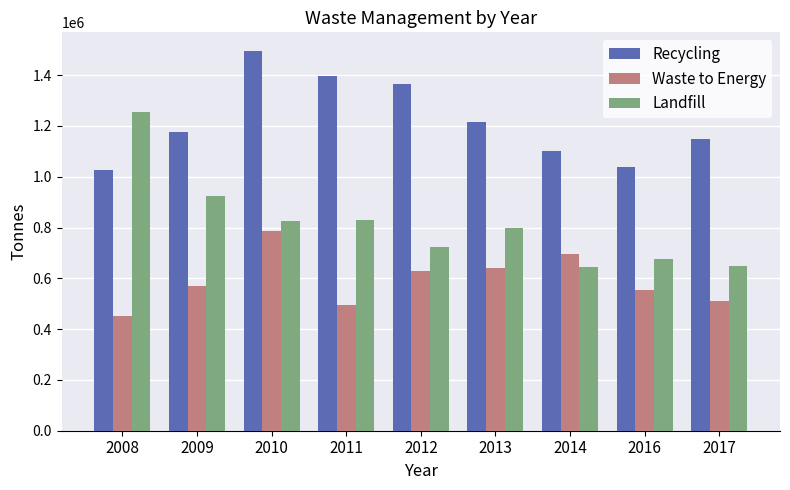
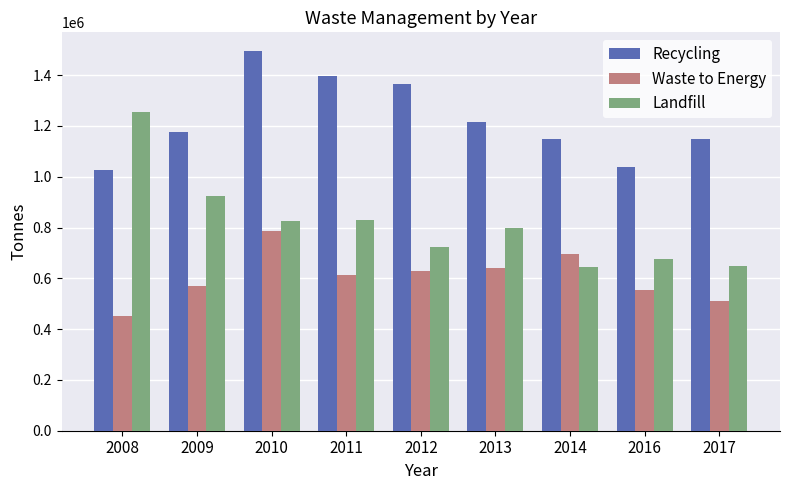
  {
    "Recycling": {
      "2008": 1030000,
      "2009": 1180000,
      "2010": 1490000,
      "2011": 1400000,
      "2012": 1360000,
      "2013": 1210000,
-     "2014": 1100000,
+     "2014": 1150000,
      "2016": 1040000,
      "2017": 1150000
    },
    "Waste to Energy": {
      "2008": 450000,
      "2009": 570000,
      "2010": 790000,
-     "2011": 490000,
+     "2011": 610000,
      "2012": 630000,
      "2013": 640000,
      "2014": 700000,
      "2016": 550000,
      "2017": 510000
    },
    "Landfill": {
      "2008": 1250000,
      "2009": 930000,
      "2010": 830000,
      "2011": 830000,
      "2012": 720000,
      "2013": 800000,
      "2014": 640000,
      "2016": 680000,
      "2017": 650000
    }
  }
